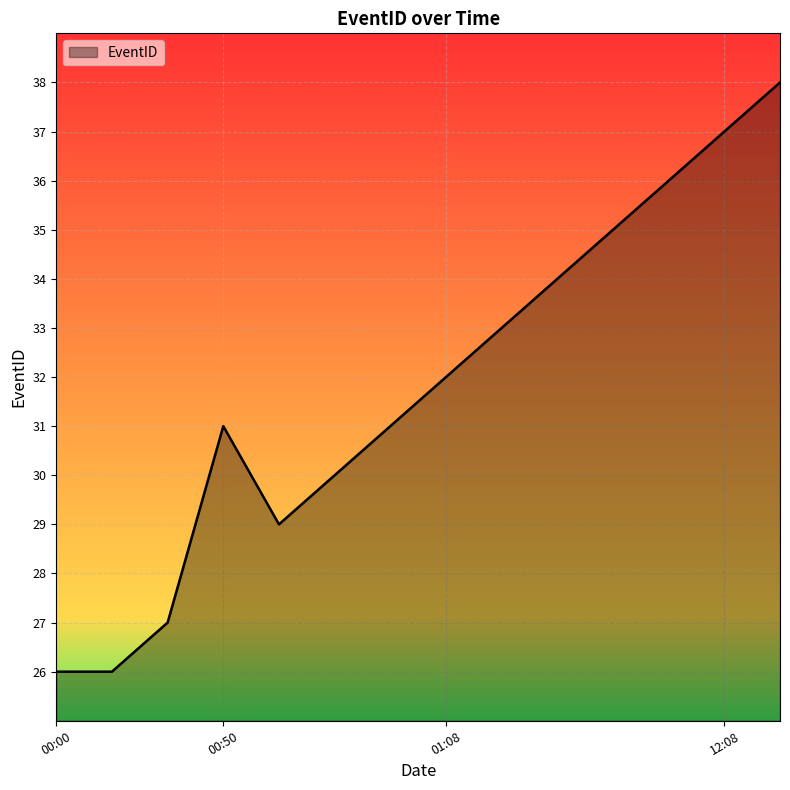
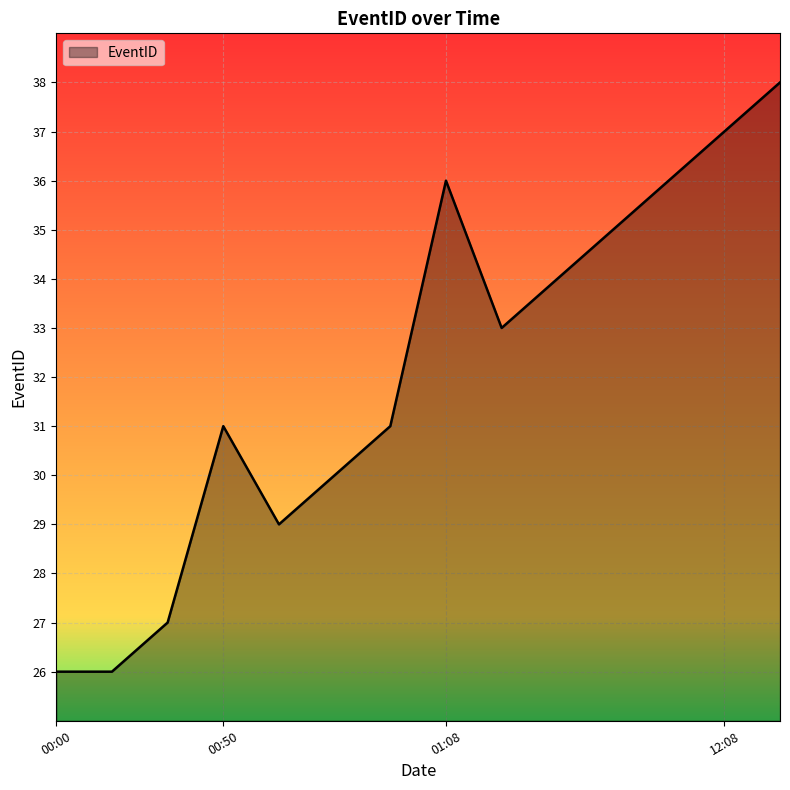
  {
    "00:00": 26,
    "00:50": 31,
-   "01:08": 32,
+   "01:08": 36,
    "12:08": 37
  }
